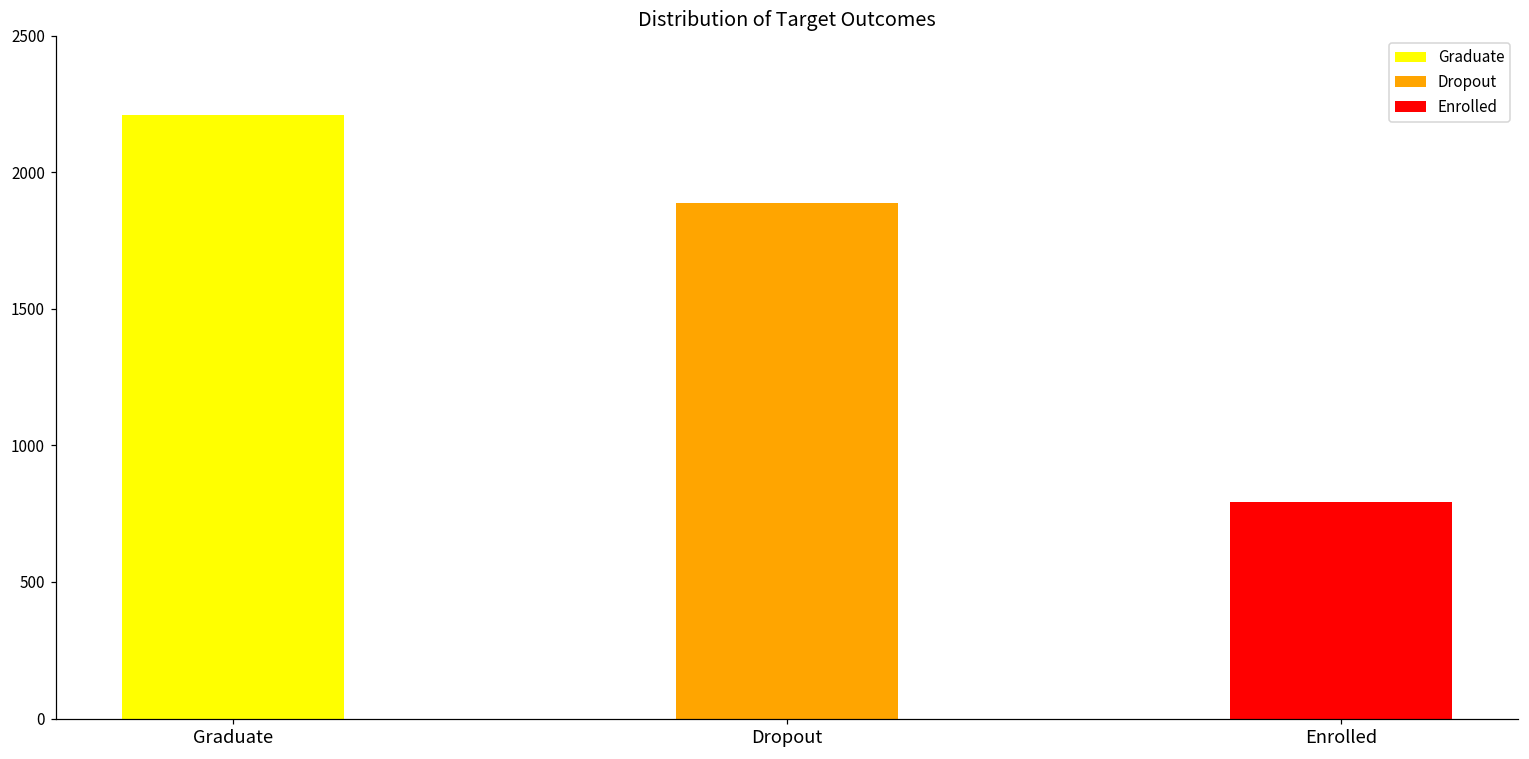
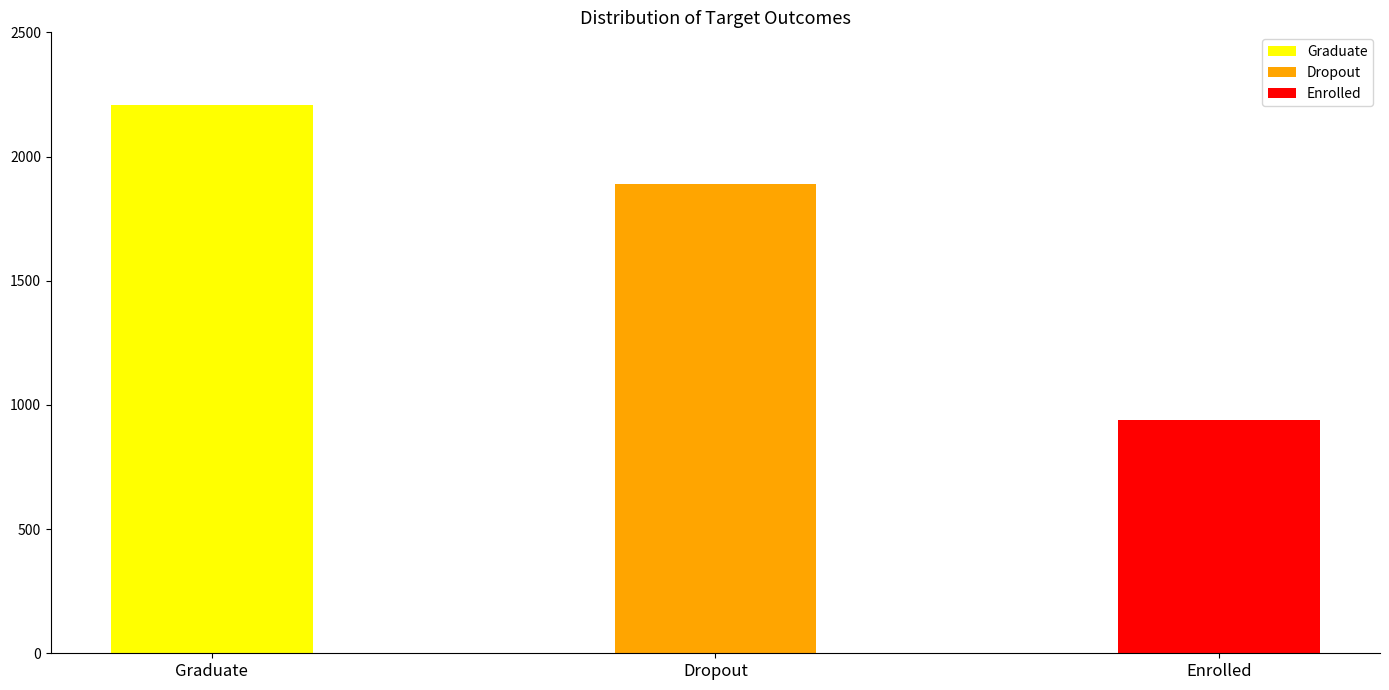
  {
    "Graduate": 2210,
    "Dropout": 1890,
-   "Enrolled": 790
+   "Enrolled": 940
  }
